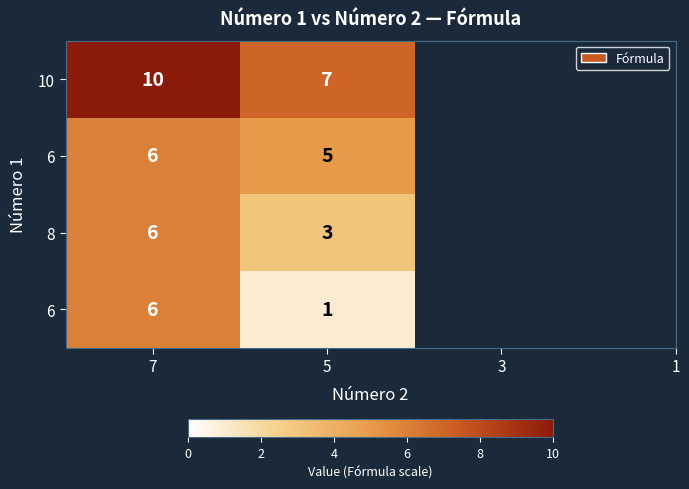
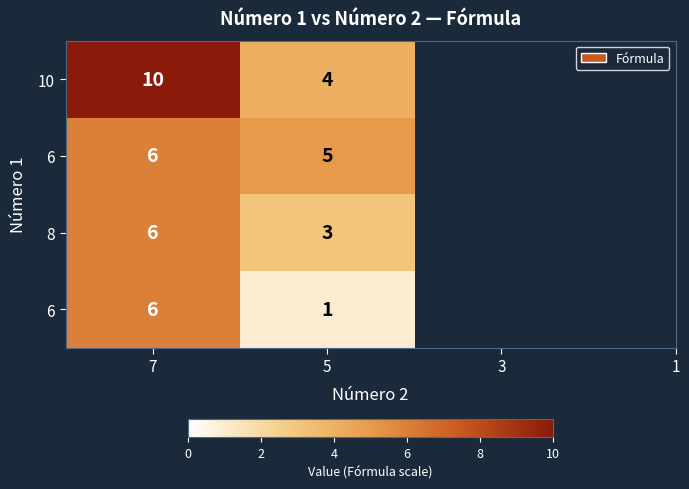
  {
    "10": {
      "7": 10,
-     "5": 7
+     "5": 4
    },
    "8": {
      "7": 6,
      "5": 3
    }
  }
